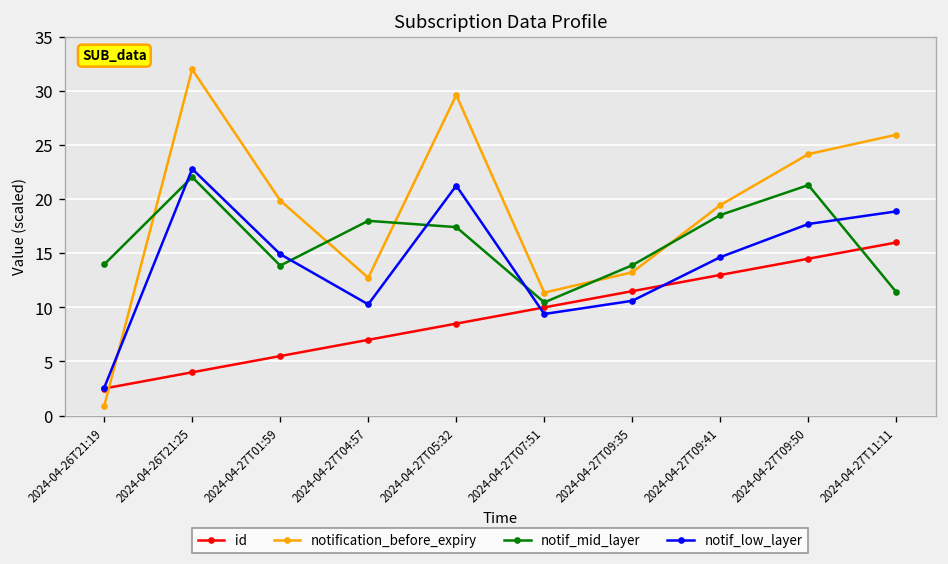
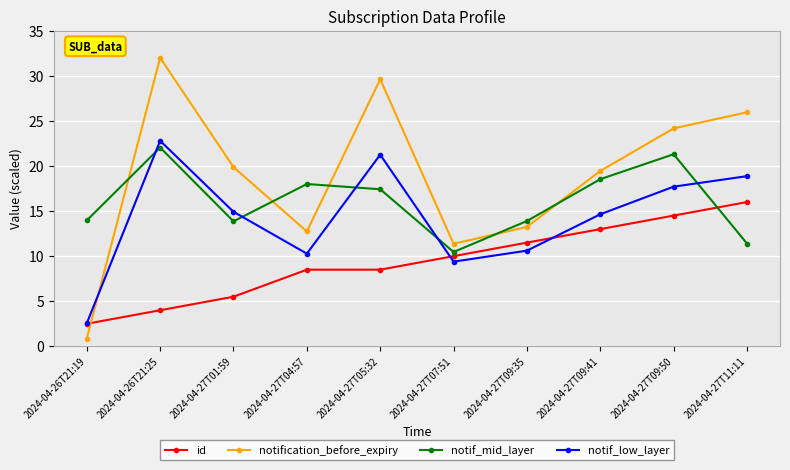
  {
    "id": {
      "2024-04-26T21:25": 4,
      "2024-04-27T01:59": 6,
-     "2024-04-27T04:57": 7,
+     "2024-04-27T04:57": 9,
      "2024-04-27T05:32": 9,
      "2024-04-27T07:51": 10,
      "2024-04-27T09:35": 12,
      "2024-04-27T09:41": 13,
      "2024-04-27T09:50": 15,
      "2024-04-27T11:11": 16
    },
    "notification_before_expiry": {
      "2024-04-26T21:19": 1,
      "2024-04-26T21:25": 32,
      "2024-04-27T01:59": 20,
      "2024-04-27T04:57": 13,
      "2024-04-27T05:32": 30,
      "2024-04-27T07:51": 11,
      "2024-04-27T09:35": 13,
      "2024-04-27T09:41": 19,
      "2024-04-27T09:50": 24,
      "2024-04-27T11:11": 26
    },
    "notif_mid_layer": {
      "2024-04-26T21:19": 14,
      "2024-04-26T21:25": 22,
      "2024-04-27T01:59": 14,
      "2024-04-27T04:57": 18,
      "2024-04-27T05:32": 17,
      "2024-04-27T07:51": 10,
      "2024-04-27T09:35": 14,
      "2024-04-27T09:41": 19,
      "2024-04-27T09:50": 21,
      "2024-04-27T11:11": 11
    },
    "notif_low_layer": {
      "2024-04-26T21:25": 23,
      "2024-04-27T01:59": 15,
      "2024-04-27T04:57": 10,
      "2024-04-27T05:32": 21,
      "2024-04-27T07:51": 9,
      "2024-04-27T09:35": 11,
      "2024-04-27T09:41": 15,
      "2024-04-27T09:50": 18,
      "2024-04-27T11:11": 19
    }
  }
